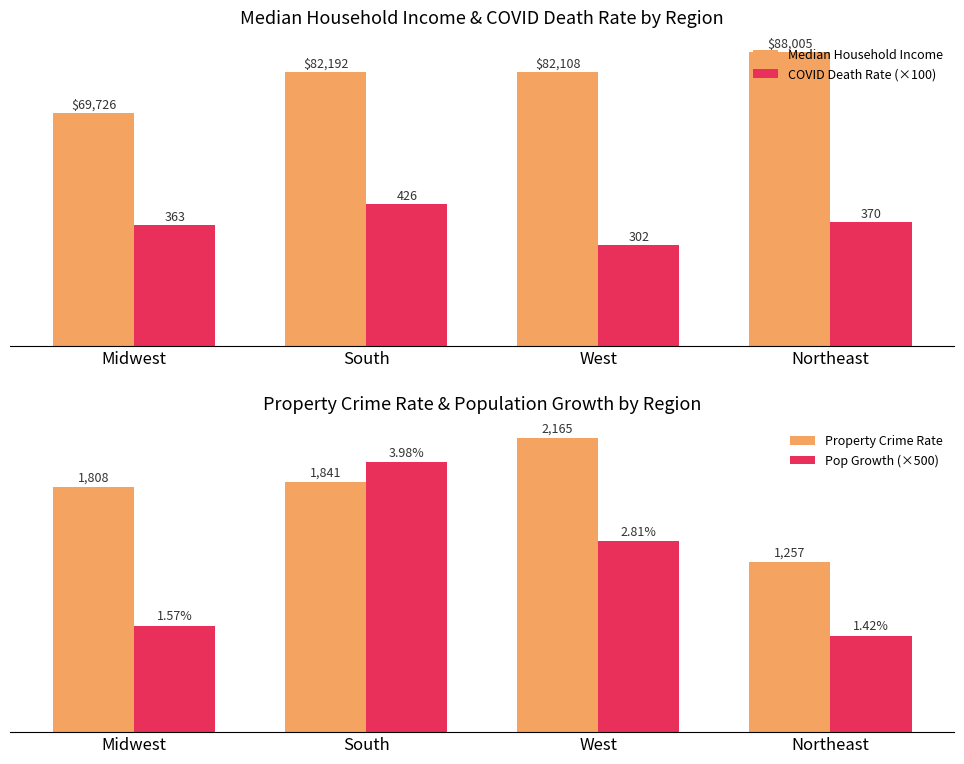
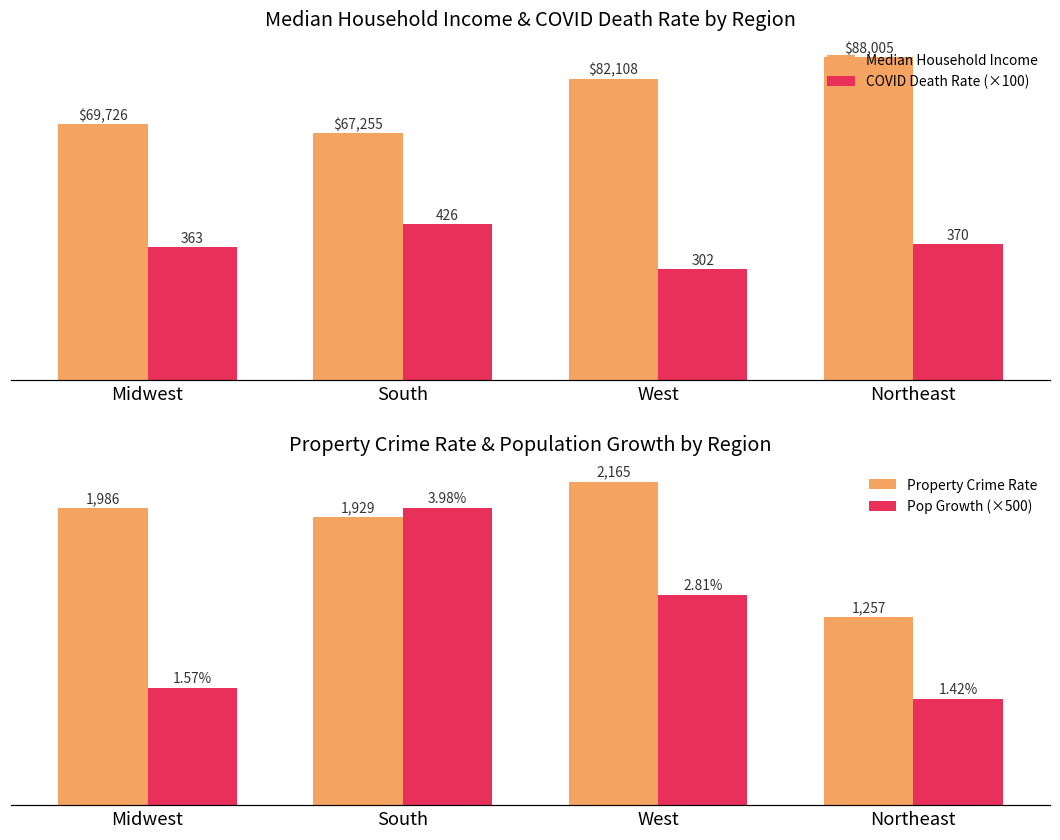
  {
    "Median Household Income & COVID Death Rate by Region": {
      "Median Household Income": {
        "Midwest": "$69,726",
-       "South": "$82,192",
+       "South": "$67,255",
        "West": "$82,108",
        "Northeast": "$88,005"
      }
    },
    "Property Crime Rate & Population Growth by Region": {
      "Property Crime Rate": {
-       "Midwest": "1,808",
-       "South": "1,841",
+       "Midwest": "1,986",
+       "South": "1,929",
        "West": "2,165",
        "Northeast": "1,257"
      }
    }
  }
